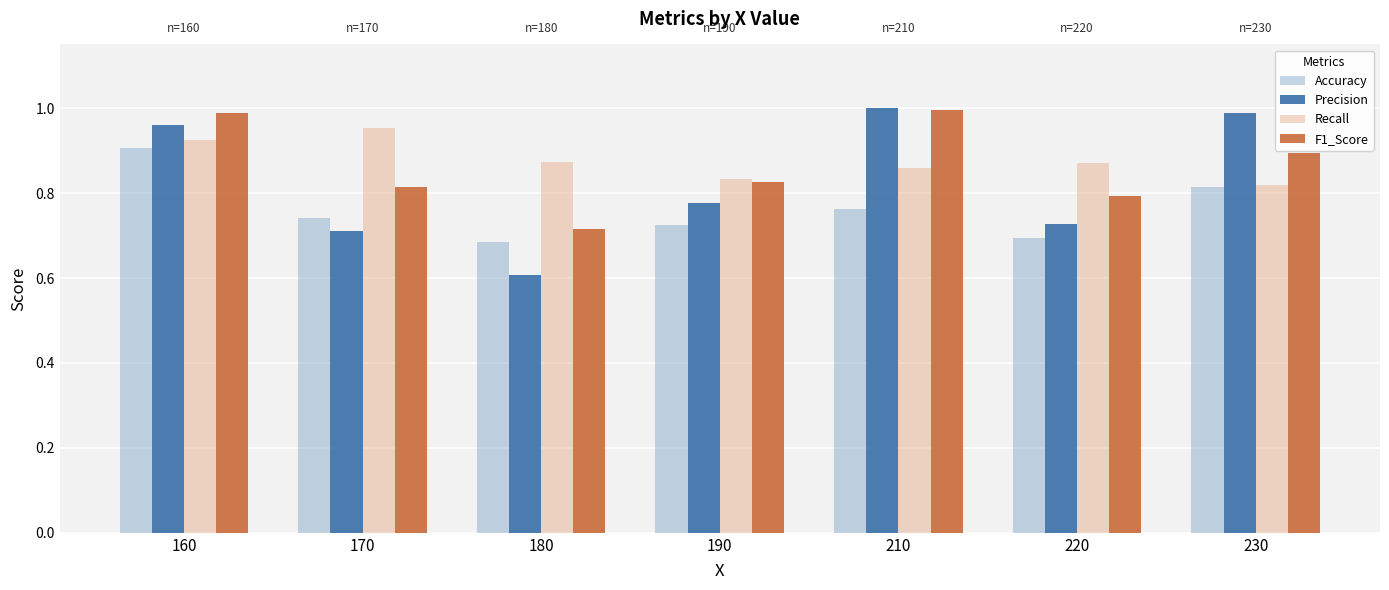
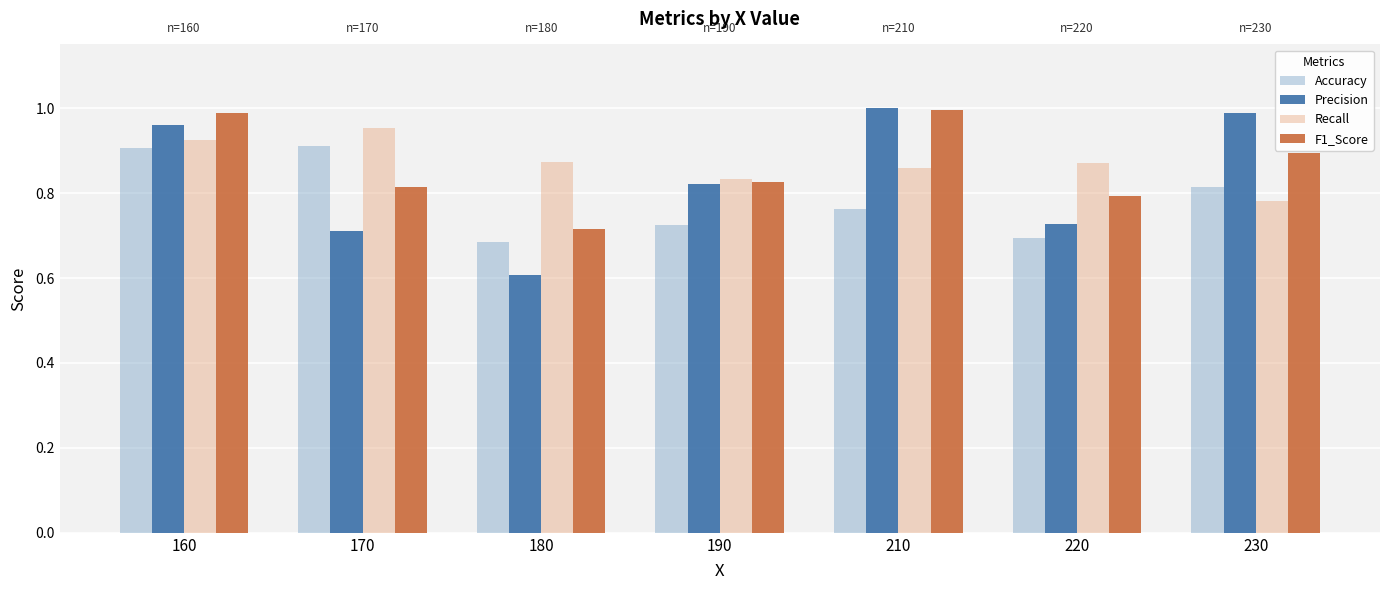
  {
    "Accuracy": {
      "160": 0.91,
-     "170": 0.74,
+     "170": 0.91,
      "180": 0.68,
      "190": 0.73,
      "210": 0.76,
      "220": 0.69,
      "230": 0.81
    },
    "Precision": {
      "160": 0.96,
      "170": 0.71,
      "180": 0.61,
-     "190": 0.78,
+     "190": 0.82,
      "210": 1.00,
      "220": 0.73,
      "230": 0.99
    },
    "Recall": {
      "160": 0.93,
      "170": 0.95,
      "180": 0.87,
      "190": 0.83,
      "210": 0.86,
      "220": 0.87,
-     "230": 0.82
+     "230": 0.78
    },
    "F1_Score": {
      "160": 0.99,
      "170": 0.81,
      "180": 0.72,
      "190": 0.83,
      "210": 1.00,
      "220": 0.79,
      "230": 0.89
    }
  }
